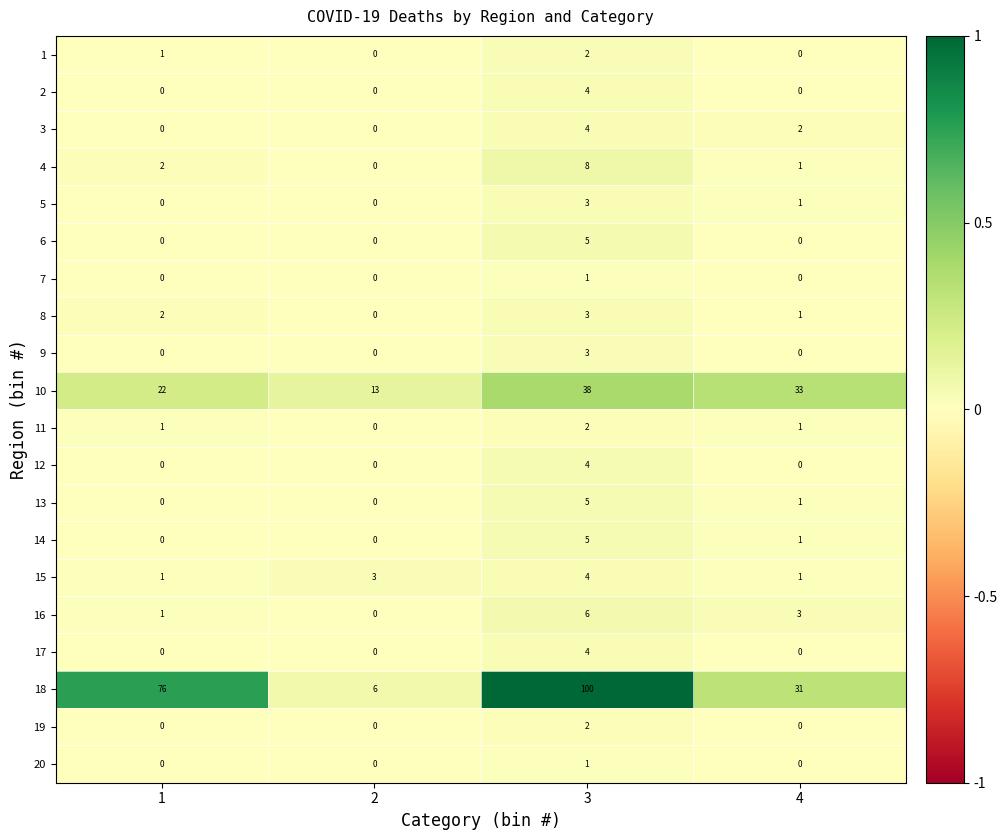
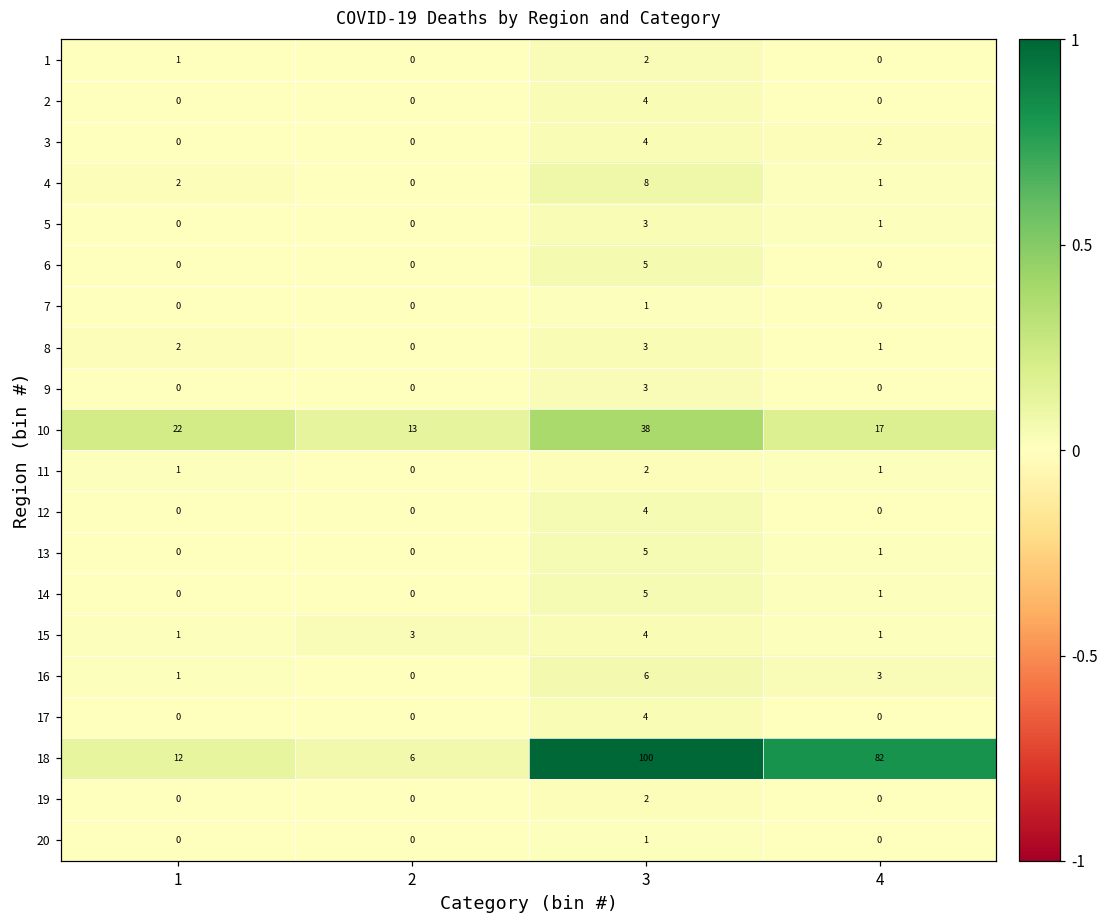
  {
    "1": {
      "1": 1,
      "2": 0,
      "3": 2,
      "4": 0
    },
    "2": {
      "1": 0,
      "2": 0,
      "3": 4,
      "4": 0
    },
    "3": {
      "1": 0,
      "2": 0,
      "3": 4,
      "4": 2
    },
    "4": {
      "1": 2,
      "2": 0,
      "3": 8,
      "4": 1
    },
    "5": {
      "1": 0,
      "2": 0,
      "3": 3,
      "4": 1
    },
    "6": {
      "1": 0,
      "2": 0,
      "3": 5,
      "4": 0
    },
    "7": {
      "1": 0,
      "2": 0,
      "3": 1,
      "4": 0
    },
    "8": {
      "1": 2,
      "2": 0,
      "3": 3,
      "4": 1
    },
    "9": {
      "1": 0,
      "2": 0,
      "3": 3,
      "4": 0
    },
    "10": {
      "1": 22,
      "2": 13,
      "3": 38,
-     "4": 33
+     "4": 17
    },
    "11": {
      "1": 1,
      "2": 0,
      "3": 2,
      "4": 1
    },
    "12": {
      "1": 0,
      "2": 0,
      "3": 4,
      "4": 0
    },
    "13": {
      "1": 0,
      "2": 0,
      "3": 5,
      "4": 1
    },
    "14": {
      "1": 0,
      "2": 0,
      "3": 5,
      "4": 1
    },
    "15": {
      "1": 1,
      "2": 3,
      "3": 4,
      "4": 1
    },
    "16": {
      "1": 1,
      "2": 0,
      "3": 6,
      "4": 3
    },
    "17": {
      "1": 0,
      "2": 0,
      "3": 4,
      "4": 0
    },
    "18": {
-     "1": 76,
+     "1": 12,
      "2": 6,
      "3": 100,
-     "4": 31
+     "4": 82
    },
    "19": {
      "1": 0,
      "2": 0,
      "3": 2,
      "4": 0
    },
    "20": {
      "1": 0,
      "2": 0,
      "3": 1,
      "4": 0
    }
  }
